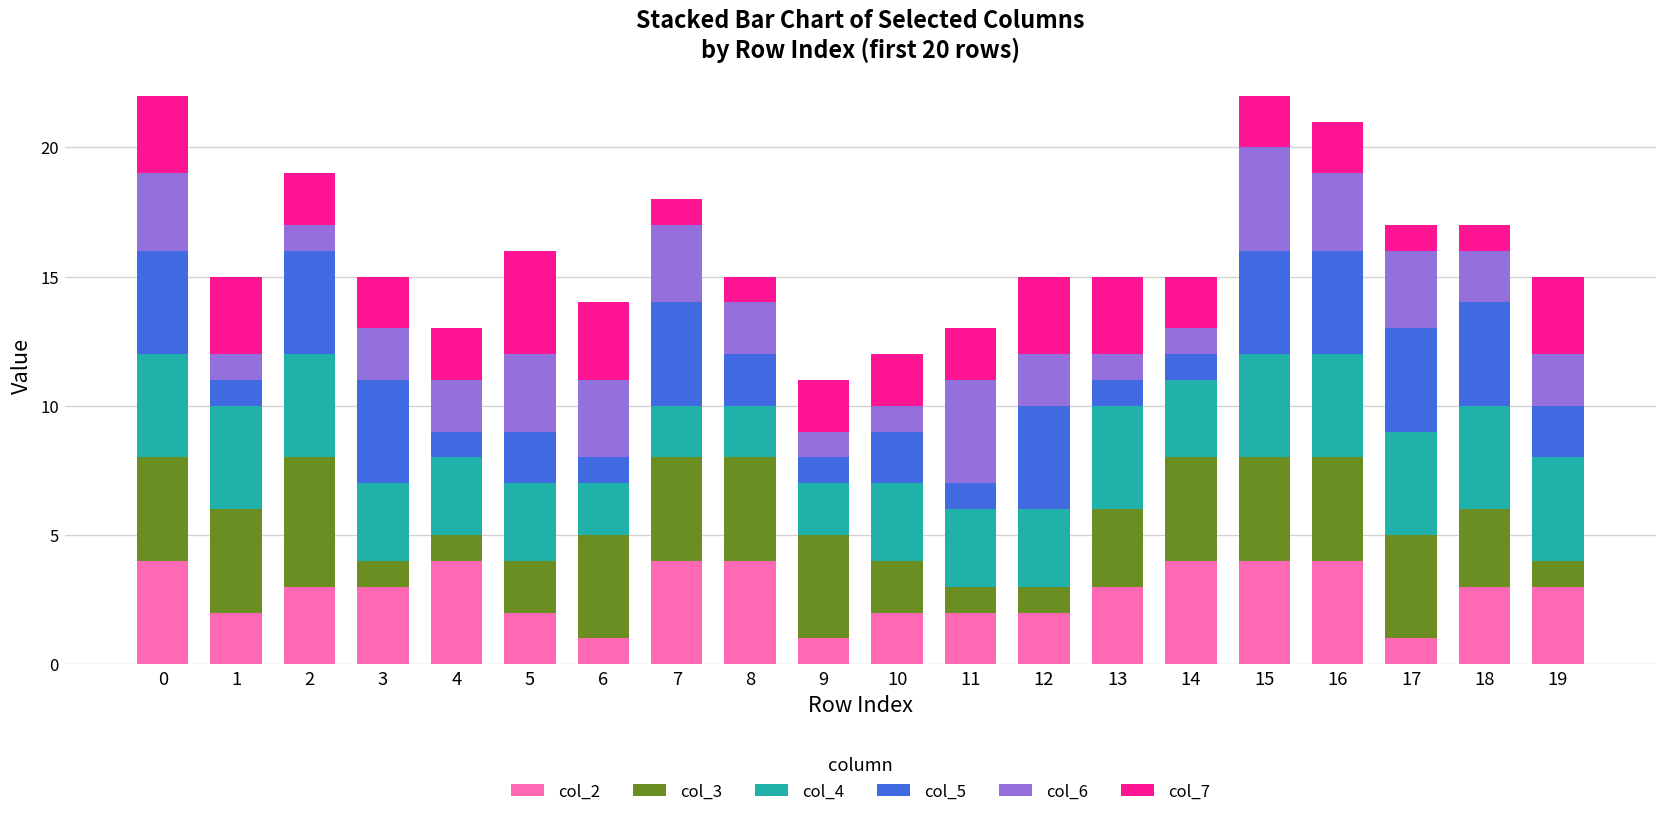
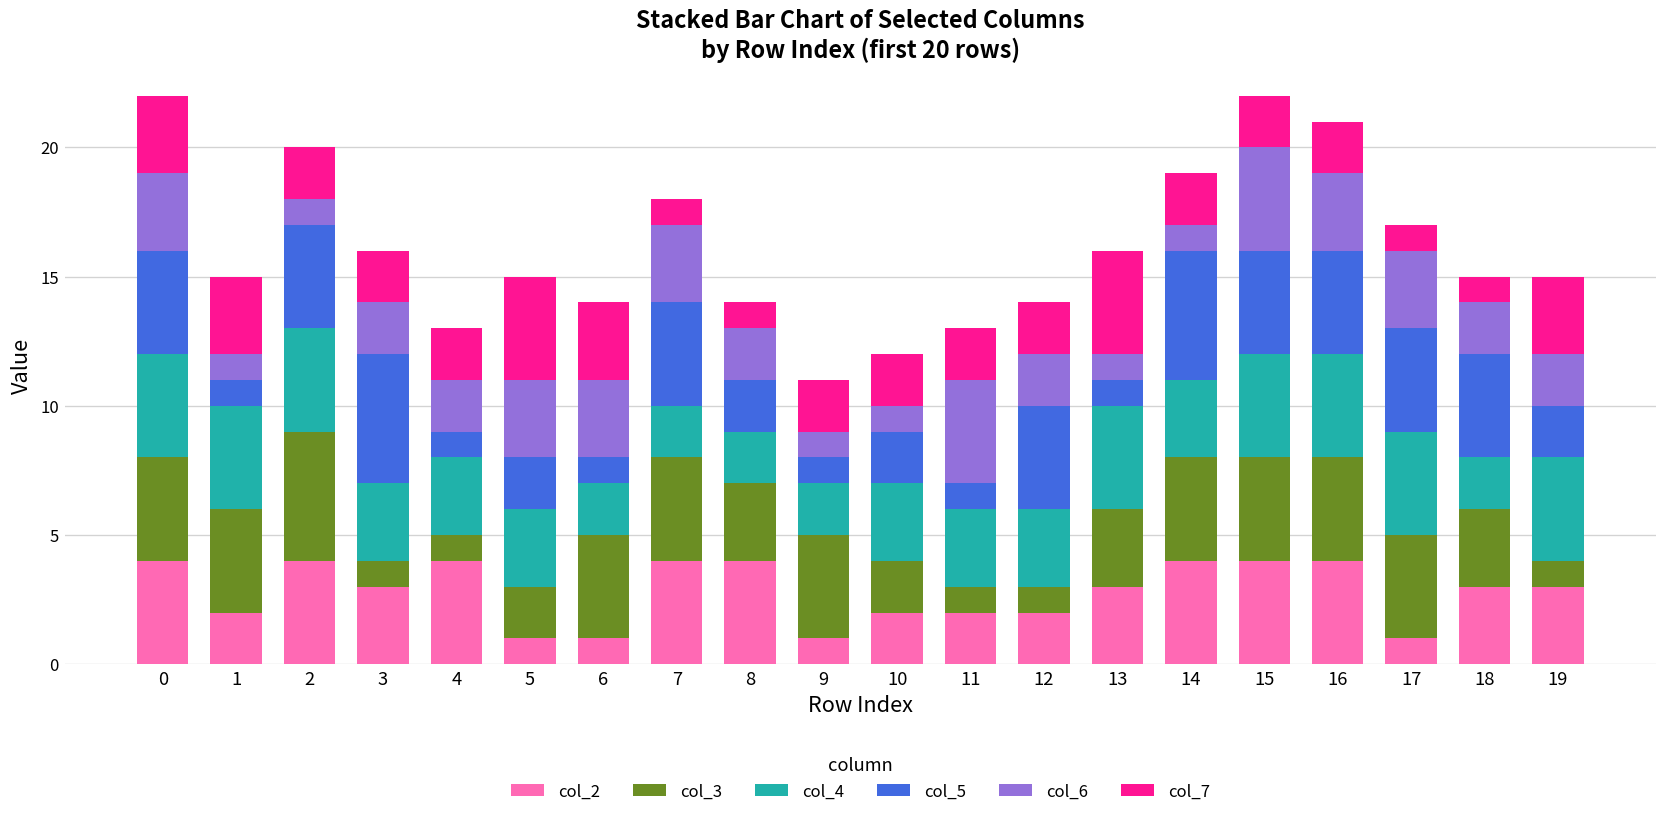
  {
    "col_2": {
      "0": 4,
      "1": 2,
-     "2": 3,
+     "2": 4,
      "3": 3,
      "4": 4,
-     "5": 2,
+     "5": 1,
      "6": 1,
      "7": 4,
      "8": 4,
      "9": 1,
      "10": 2,
      "11": 2,
      "12": 2,
      "13": 3,
      "14": 4,
      "15": 4,
      "16": 4,
      "17": 1,
      "18": 3,
      "19": 3
    },
    "col_3": {
      "0": 4,
      "1": 4,
      "2": 5,
      "3": 1,
      "4": 1,
      "5": 2,
      "6": 4,
      "7": 4,
-     "8": 4,
+     "8": 3,
      "9": 4,
      "10": 2,
      "11": 1,
      "12": 1,
      "13": 3,
      "14": 4,
      "15": 4,
      "16": 4,
      "17": 4,
      "18": 3,
      "19": 1
    },
    "col_4": {
      "0": 4,
      "1": 4,
      "2": 4,
      "3": 3,
      "4": 3,
      "5": 3,
      "6": 2,
      "7": 2,
      "8": 2,
      "9": 2,
      "10": 3,
      "11": 3,
      "12": 3,
      "13": 4,
      "14": 3,
      "15": 4,
      "16": 4,
      "17": 4,
-     "18": 4,
+     "18": 2,
      "19": 4
    },
    "col_5": {
      "0": 4,
      "1": 1,
      "2": 4,
-     "3": 4,
+     "3": 5,
      "4": 1,
      "5": 2,
      "6": 1,
      "7": 4,
      "8": 2,
      "9": 1,
      "10": 2,
      "11": 1,
      "12": 4,
      "13": 1,
-     "14": 1,
+     "14": 5,
      "15": 4,
      "16": 4,
      "17": 4,
      "18": 4,
      "19": 2
    },
    "col_6": {
      "0": 3,
      "1": 1,
      "2": 1,
      "3": 2,
      "4": 2,
      "5": 3,
      "6": 3,
      "7": 3,
      "8": 2,
      "9": 1,
      "10": 1,
      "11": 4,
      "12": 2,
      "13": 1,
      "14": 1,
      "15": 4,
      "16": 3,
      "17": 3,
      "18": 2,
      "19": 2
    },
    "col_7": {
      "0": 3,
      "1": 3,
      "2": 2,
      "3": 2,
      "4": 2,
      "5": 4,
      "6": 3,
      "7": 1,
      "8": 1,
      "9": 2,
      "10": 2,
      "11": 2,
-     "12": 3,
-     "13": 3,
+     "12": 2,
+     "13": 4,
      "14": 2,
      "15": 2,
      "16": 2,
      "17": 1,
      "18": 1,
      "19": 3
    }
  }
